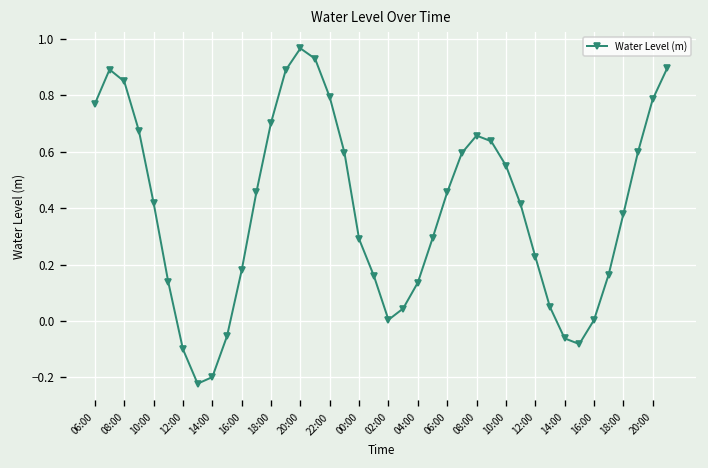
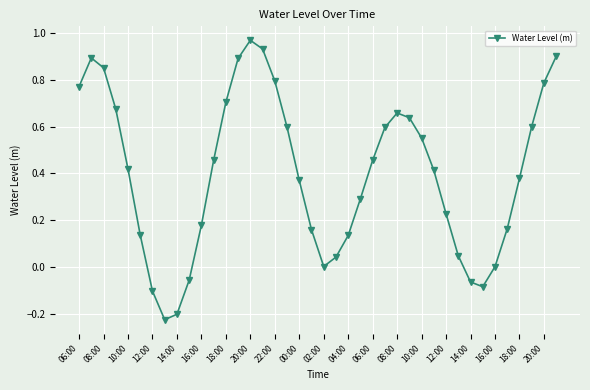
  {
    "22:00": 0.79,
-   "00:00": 0.29,
+   "00:00": 0.37,
    "02:00": 0.00,
    "04:00": 0.14
  }
